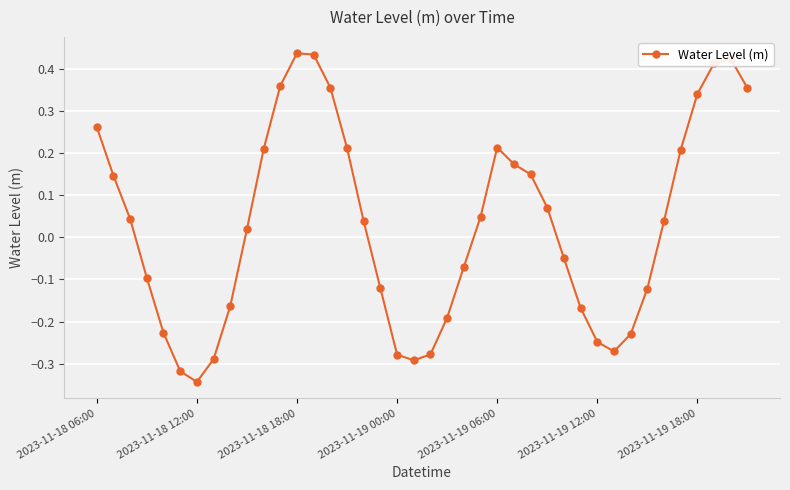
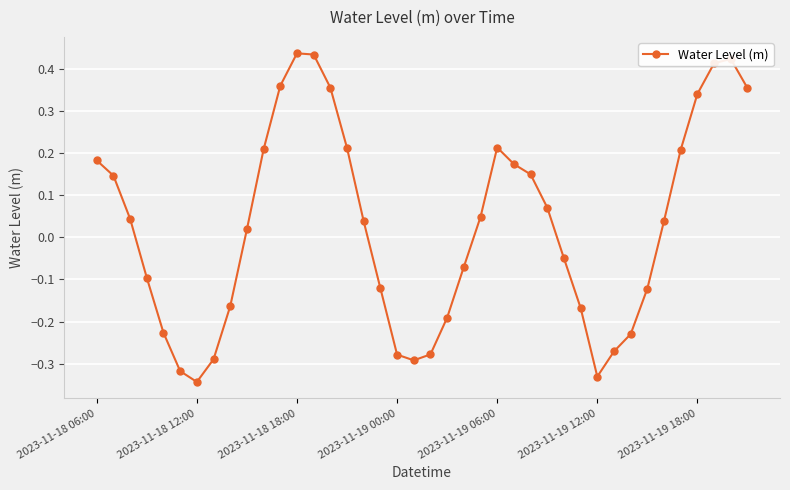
  {
-   "2023-11-18 06:00": 0.26,
+   "2023-11-18 06:00": 0.18,
    "2023-11-18 12:00": -0.34,
    "2023-11-18 18:00": 0.44,
    "2023-11-19 00:00": -0.28,
    "2023-11-19 06:00": 0.21,
-   "2023-11-19 12:00": -0.25,
+   "2023-11-19 12:00": -0.33,
    "2023-11-19 18:00": 0.34
  }
